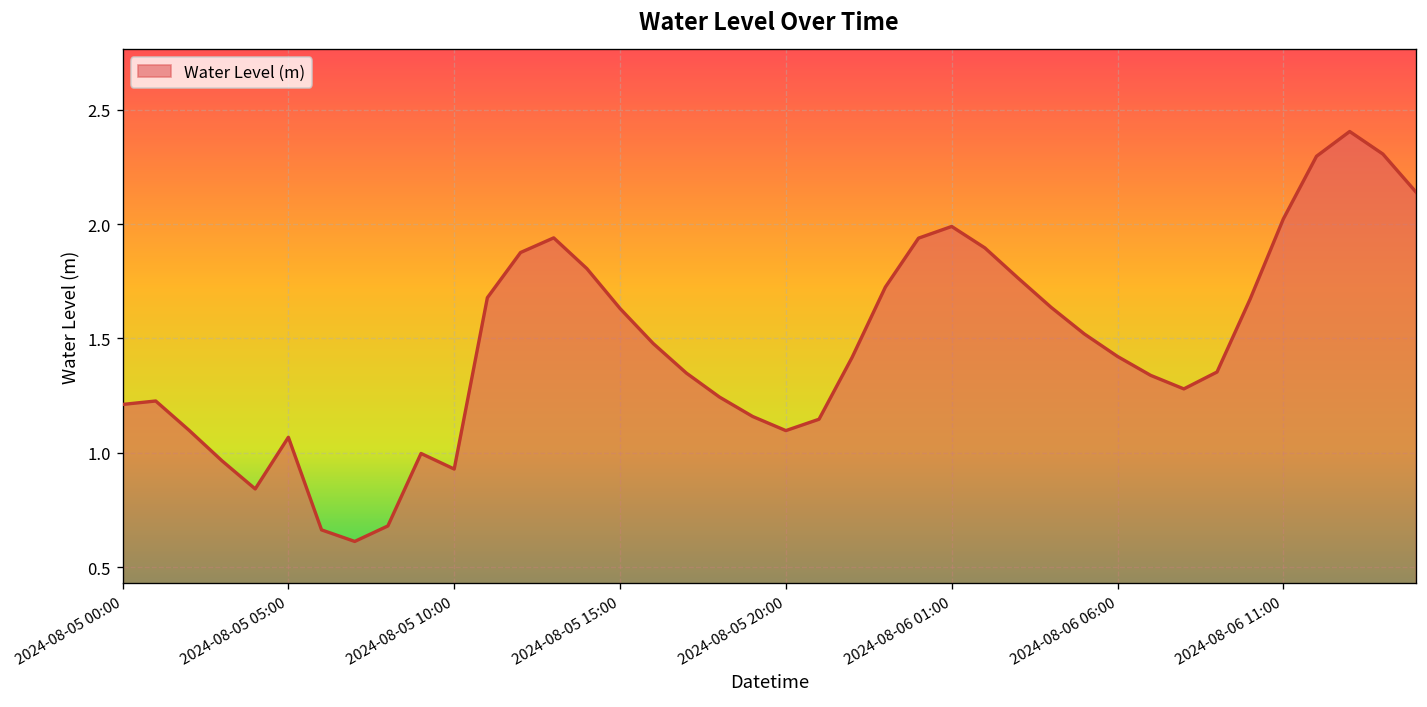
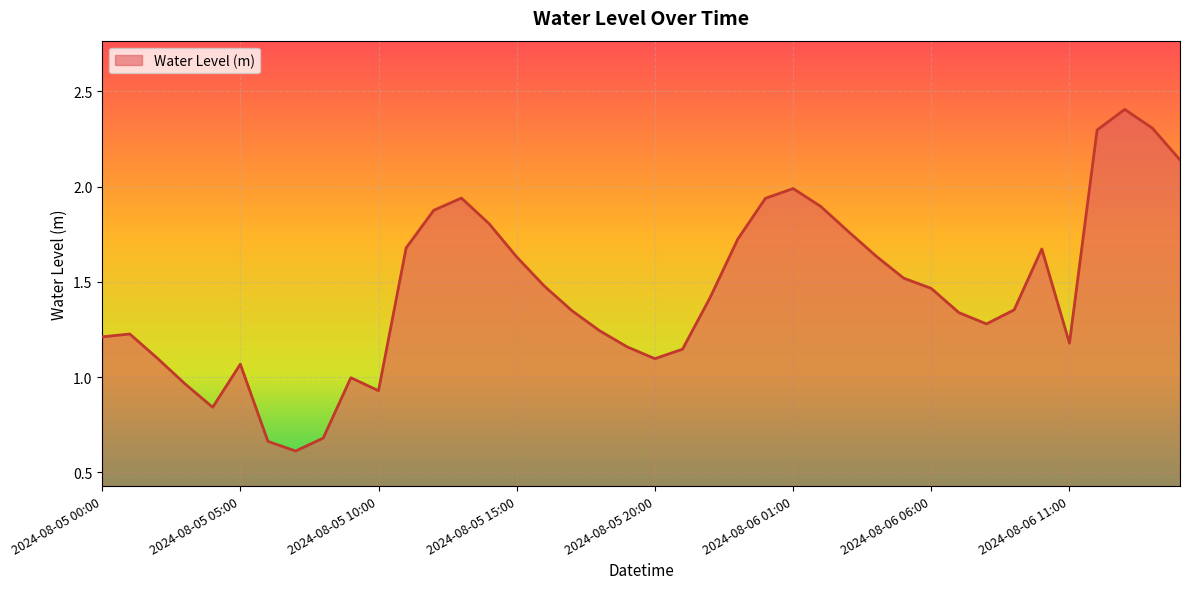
  {
    "2024-08-05 00:00": 1.21,
    "2024-08-05 05:00": 1.07,
    "2024-08-05 10:00": 0.93,
    "2024-08-05 15:00": 1.63,
    "2024-08-05 20:00": 1.10,
    "2024-08-06 01:00": 1.99,
-   "2024-08-06 06:00": 1.42,
-   "2024-08-06 11:00": 2.02
+   "2024-08-06 06:00": 1.47,
+   "2024-08-06 11:00": 1.18
  }
